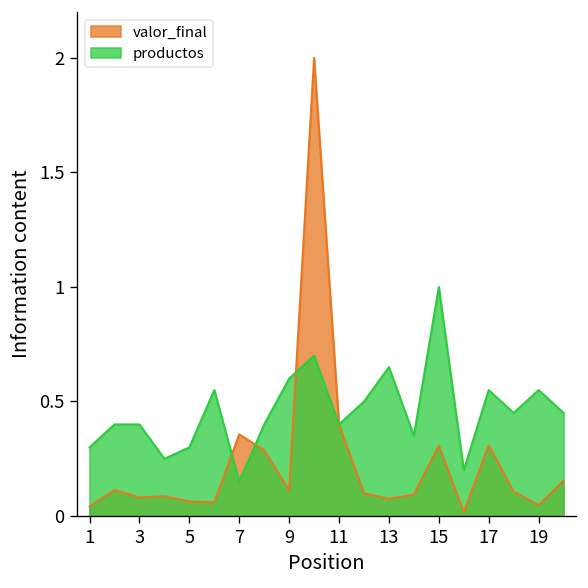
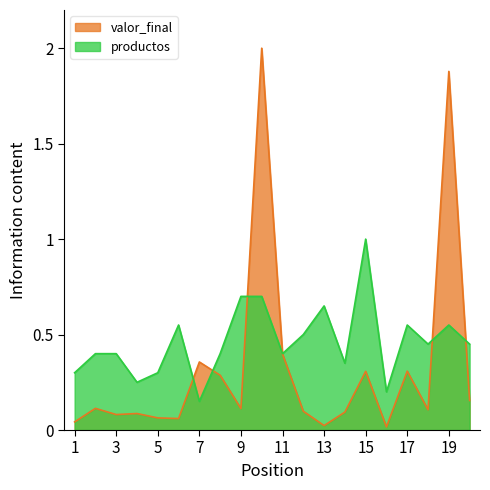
  {
    "valor_final": {
      "1": 0.04,
      "3": 0.08,
      "5": 0.06,
      "7": 0.36,
      "9": 0.11,
-     "13": 0.08,
+     "13": 0.02,
      "15": 0.31,
      "17": 0.31,
-     "19": 0.05
+     "19": 1.88
    },
    "productos": {
      "1": 0.30,
      "3": 0.40,
      "5": 0.30,
      "7": 0.15,
-     "9": 0.60,
+     "9": 0.70,
      "13": 0.65,
      "15": 1.00,
      "17": 0.55,
      "19": 0.55
    }
  }
